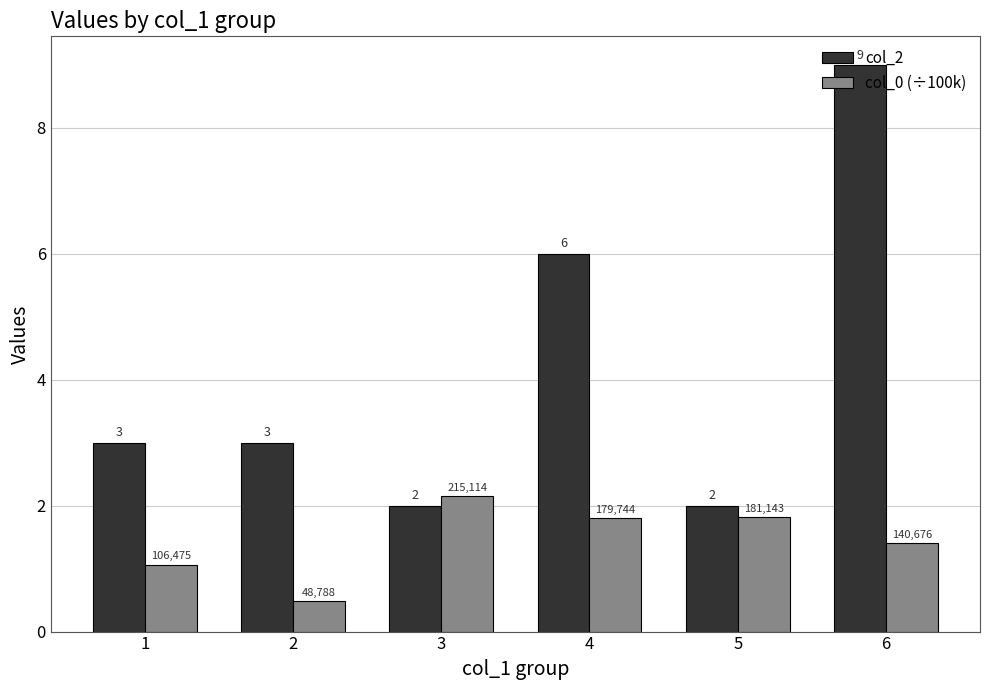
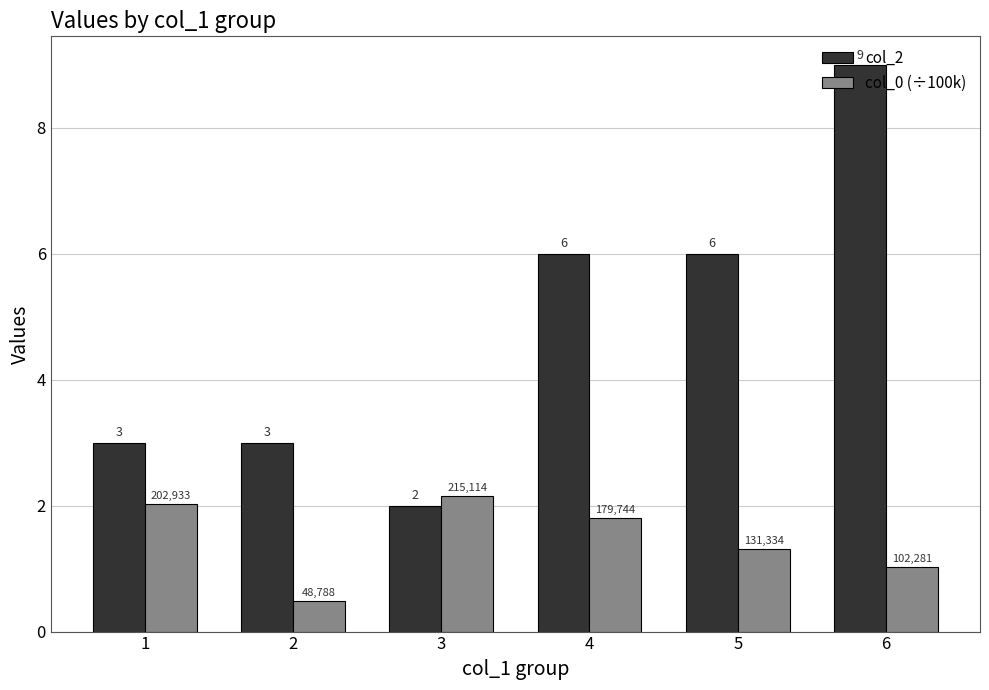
  {
    "col_2": {
      "1": "3",
      "2": "3",
      "3": "2",
      "4": "6",
-     "5": "2",
+     "5": "6",
      "6": "9"
    },
    "col_0 (÷100k)": {
-     "1": "106,475",
-     "5": "181,143",
-     "6": "140,676"
+     "1": "202,933",
+     "5": "131,334",
+     "6": "102,281"
    }
  }
